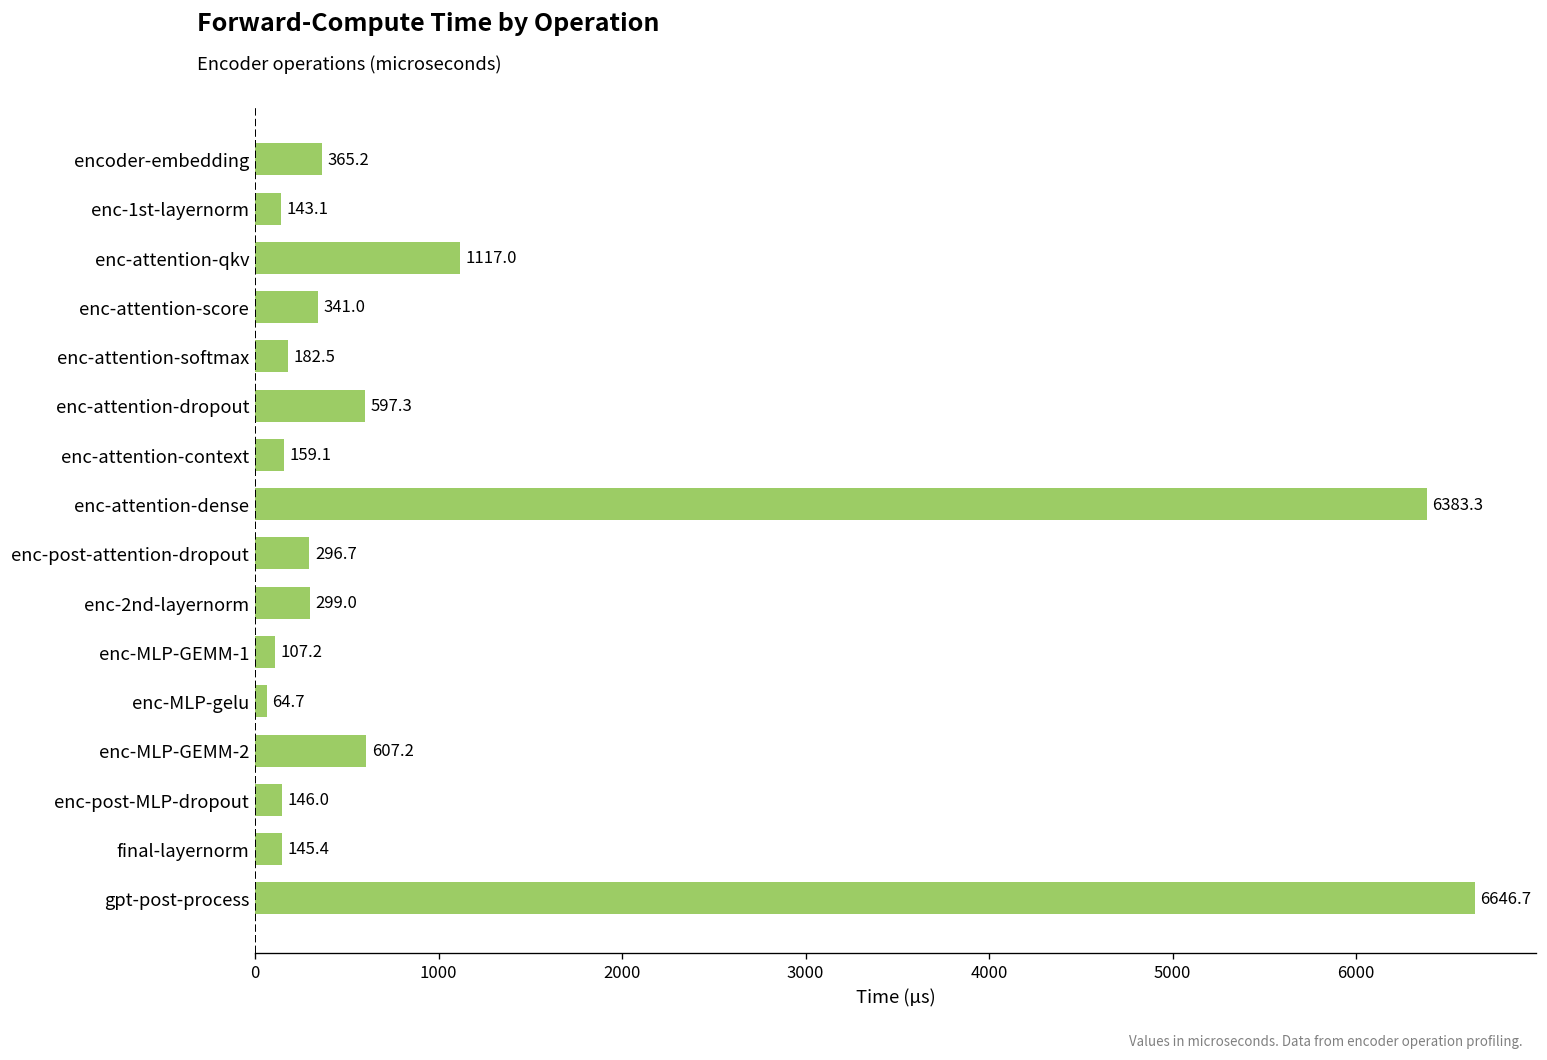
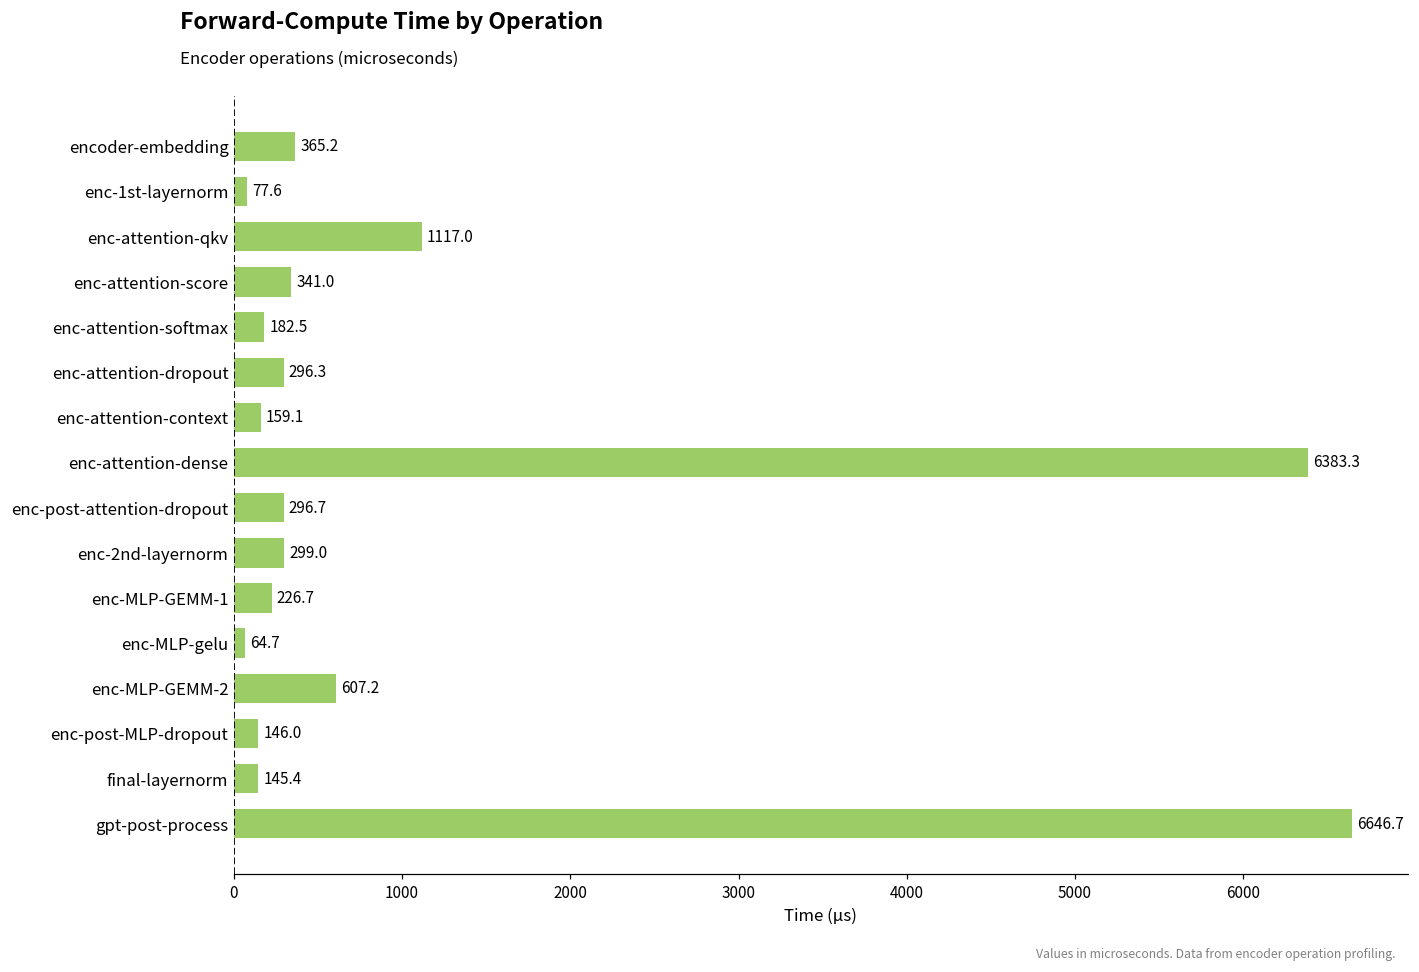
  {
    "encoder-embedding": 365.2,
-   "enc-1st-layernorm": 143.1,
+   "enc-1st-layernorm": 77.6,
    "enc-attention-qkv": 1117.0,
    "enc-attention-score": 341.0,
    "enc-attention-softmax": 182.5,
-   "enc-attention-dropout": 597.3,
+   "enc-attention-dropout": 296.3,
    "enc-attention-context": 159.1,
    "enc-attention-dense": 6383.3,
    "enc-post-attention-dropout": 296.7,
    "enc-2nd-layernorm": 299.0,
-   "enc-MLP-GEMM-1": 107.2,
+   "enc-MLP-GEMM-1": 226.7,
    "enc-MLP-gelu": 64.7,
    "enc-MLP-GEMM-2": 607.2,
    "enc-post-MLP-dropout": 146.0,
    "final-layernorm": 145.4,
    "gpt-post-process": 6646.7
  }
